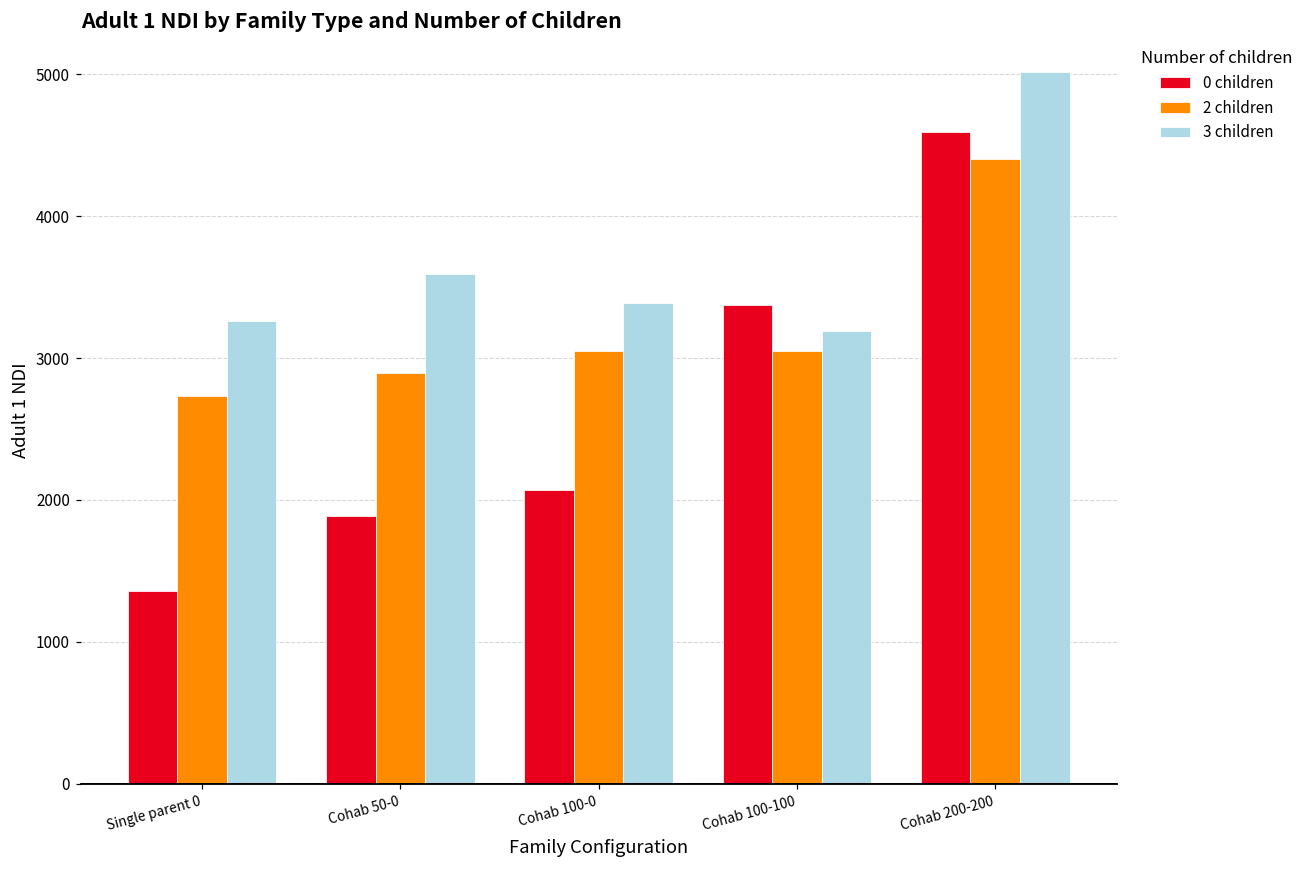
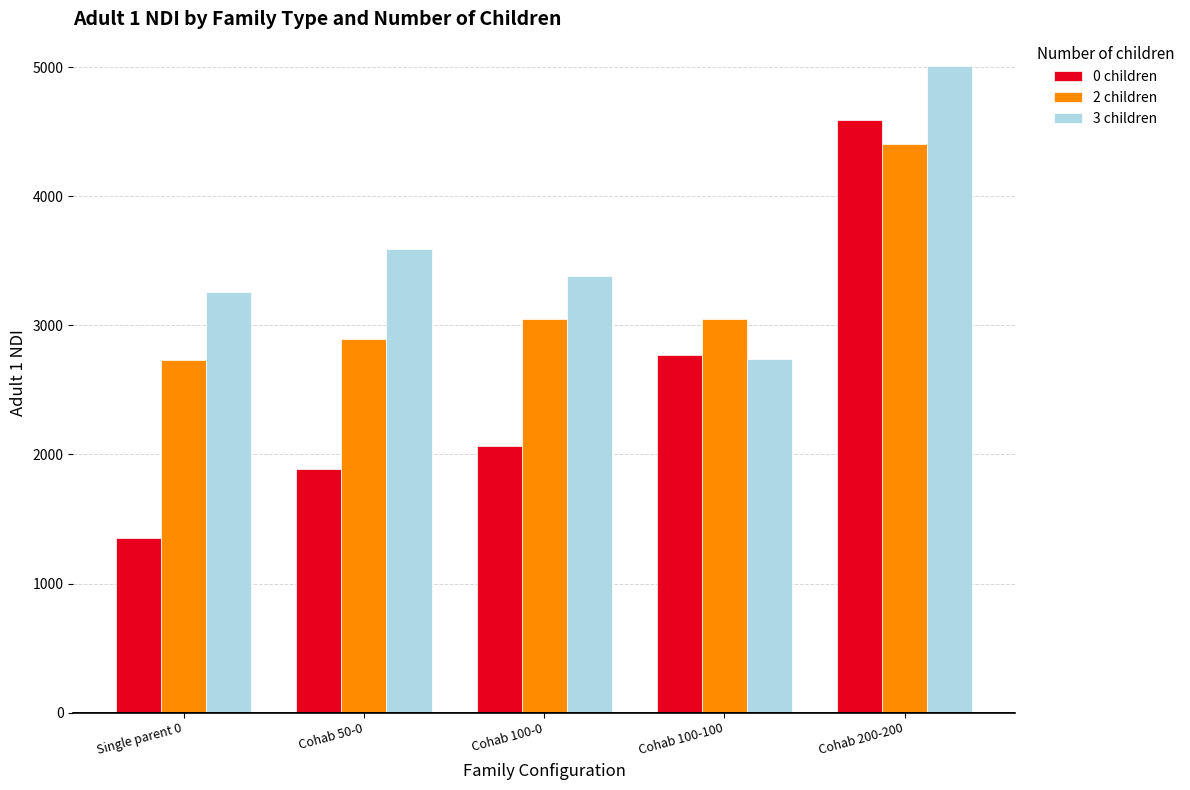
  {
    "0 children": {
      "Single parent 0": 1360,
      "Cohab 50-0": 1890,
      "Cohab 100-0": 2070,
-     "Cohab 100-100": 3370,
+     "Cohab 100-100": 2770,
      "Cohab 200-200": 4590
    },
    "2 children": {
      "Single parent 0": 2730,
      "Cohab 50-0": 2890,
      "Cohab 100-0": 3050,
      "Cohab 100-100": 3050,
      "Cohab 200-200": 4400
    },
    "3 children": {
      "Single parent 0": 3260,
      "Cohab 50-0": 3590,
      "Cohab 100-0": 3390,
-     "Cohab 100-100": 3190,
+     "Cohab 100-100": 2740,
      "Cohab 200-200": 5010
    }
  }
